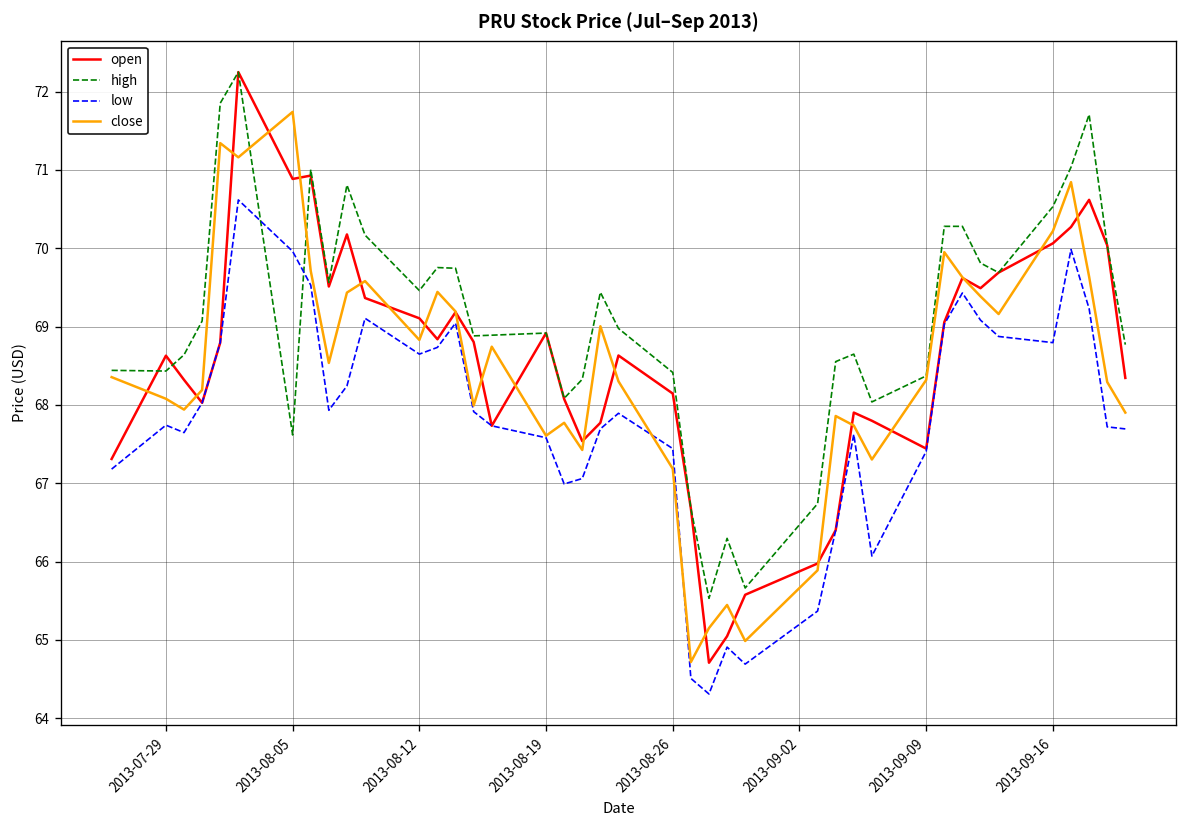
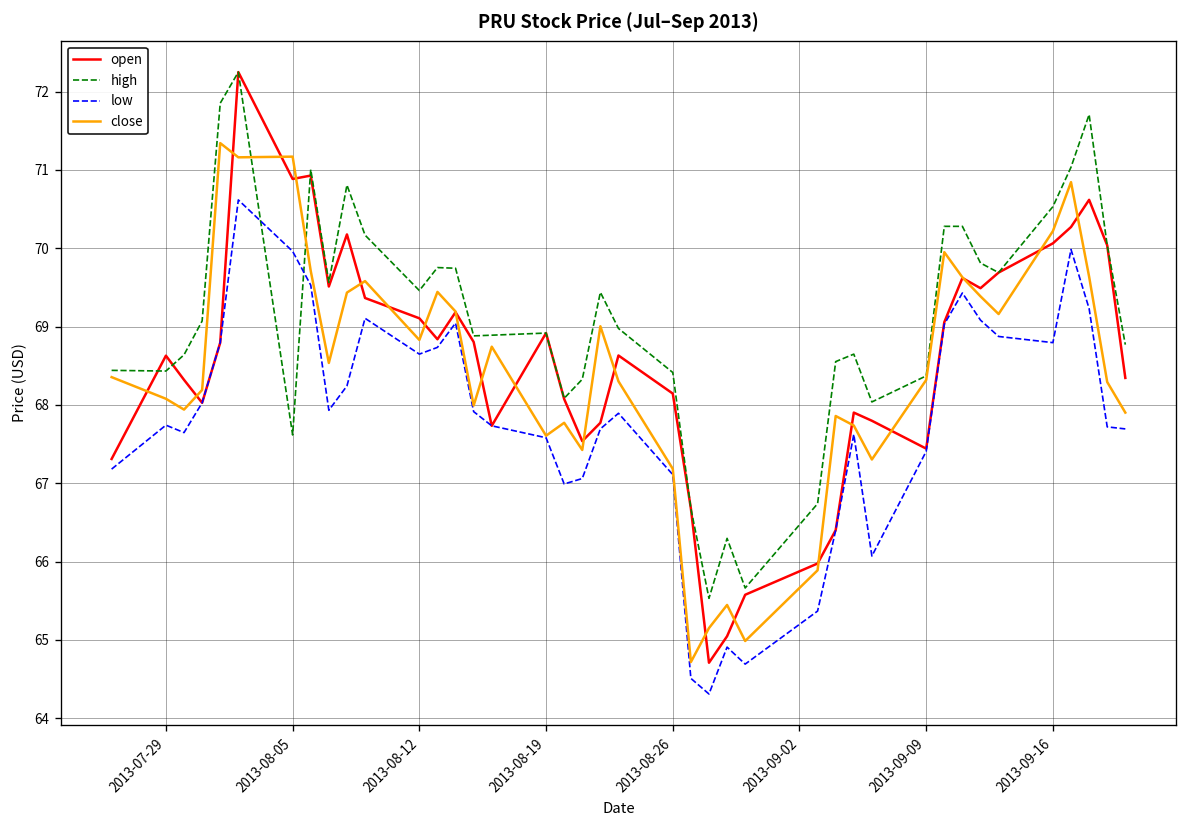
  {
    "open": {
      "2013-07-29": 68.6,
      "2013-08-05": 70.9,
      "2013-08-12": 69.1,
      "2013-08-26": 68.1,
      "2013-09-16": 70.1
    },
    "high": {
      "2013-07-29": 68.4,
      "2013-08-05": 67.6,
      "2013-08-12": 69.5,
      "2013-08-26": 68.4,
      "2013-09-09": 68.4,
      "2013-09-16": 70.5
    },
    "low": {
      "2013-07-29": 67.7,
      "2013-08-05": 70.0,
      "2013-08-12": 68.6,
-     "2013-08-26": 67.4,
+     "2013-08-26": 67.1,
      "2013-09-16": 68.8
    },
    "close": {
      "2013-07-29": 68.1,
-     "2013-08-05": 71.7,
+     "2013-08-05": 71.2,
      "2013-08-12": 68.8,
      "2013-08-26": 67.2,
      "2013-09-09": 68.3,
      "2013-09-16": 70.2
    }
  }
